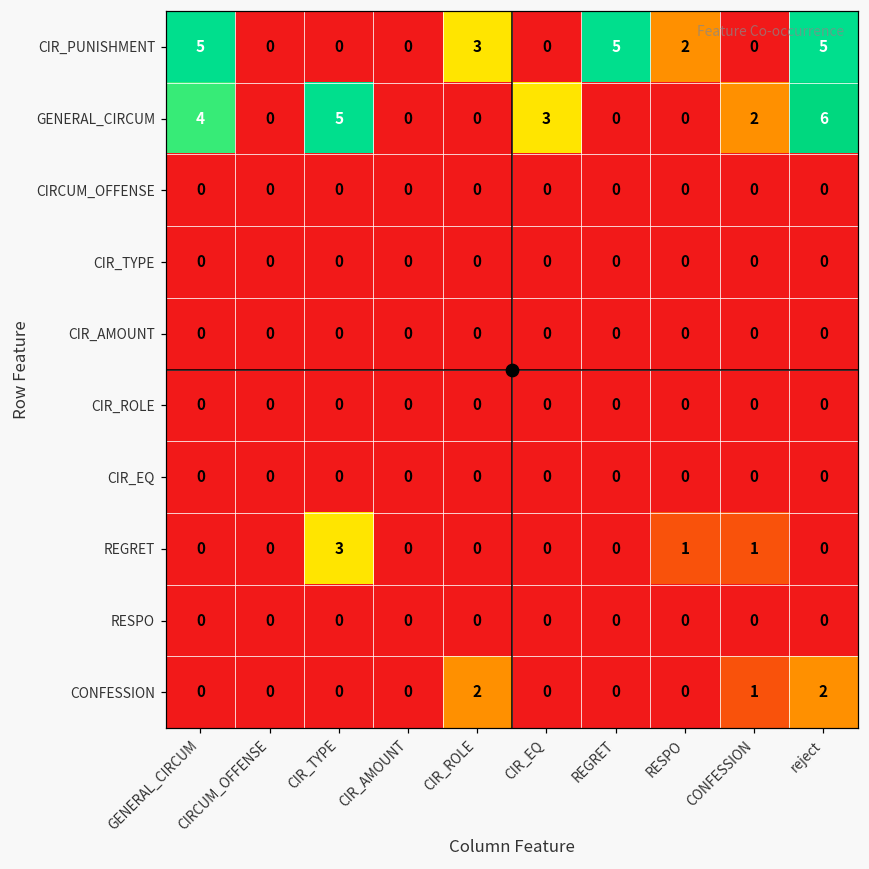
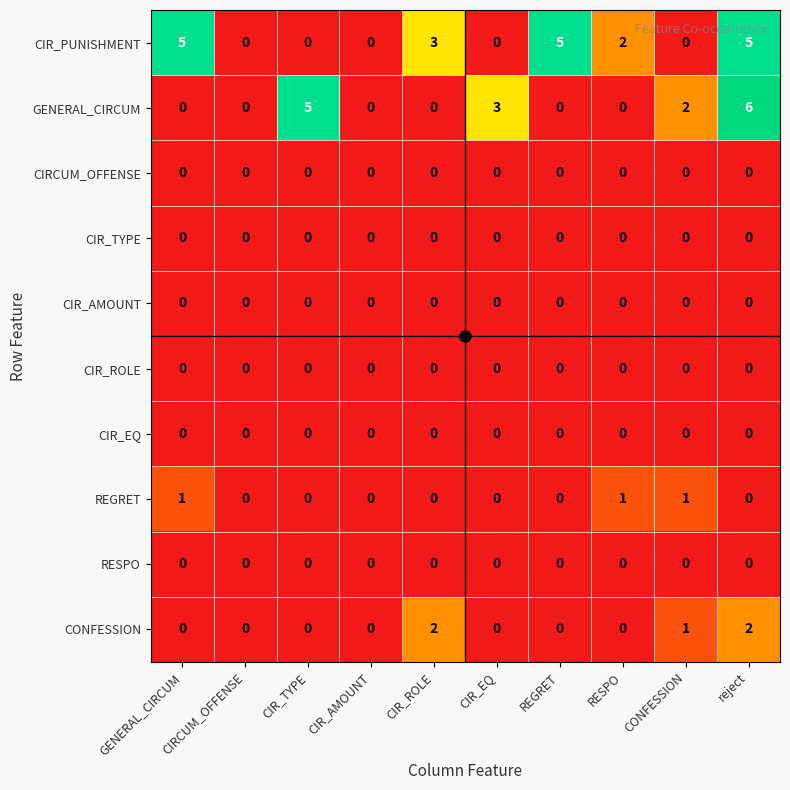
  {
    "CIR_PUNISHMENT": {
      "GENERAL_CIRCUM": 5,
      "CIRCUM_OFFENSE": 0,
      "CIR_TYPE": 0,
      "CIR_AMOUNT": 0,
      "CIR_ROLE": 3,
      "CIR_EQ": 0,
      "REGRET": 5,
      "RESPO": 2,
      "reject": 5
    },
    "GENERAL_CIRCUM": {
-     "GENERAL_CIRCUM": 4,
+     "GENERAL_CIRCUM": 0,
      "CIRCUM_OFFENSE": 0,
      "CIR_TYPE": 5,
      "CIR_AMOUNT": 0,
      "CIR_ROLE": 0,
      "CIR_EQ": 3,
      "REGRET": 0,
      "RESPO": 0,
      "CONFESSION": 2,
      "reject": 6
    },
    "CIRCUM_OFFENSE": {
      "GENERAL_CIRCUM": 0,
      "CIRCUM_OFFENSE": 0,
      "CIR_TYPE": 0,
      "CIR_AMOUNT": 0,
      "CIR_ROLE": 0,
      "CIR_EQ": 0,
      "REGRET": 0,
      "RESPO": 0,
      "CONFESSION": 0,
      "reject": 0
    },
    "CIR_TYPE": {
      "GENERAL_CIRCUM": 0,
      "CIRCUM_OFFENSE": 0,
      "CIR_TYPE": 0,
      "CIR_AMOUNT": 0,
      "CIR_ROLE": 0,
      "CIR_EQ": 0,
      "REGRET": 0,
      "RESPO": 0,
      "CONFESSION": 0,
      "reject": 0
    },
    "CIR_AMOUNT": {
      "GENERAL_CIRCUM": 0,
      "CIRCUM_OFFENSE": 0,
      "CIR_TYPE": 0,
      "CIR_AMOUNT": 0,
      "CIR_ROLE": 0,
      "CIR_EQ": 0,
      "REGRET": 0,
      "RESPO": 0,
      "CONFESSION": 0,
      "reject": 0
    },
    "CIR_ROLE": {
      "GENERAL_CIRCUM": 0,
      "CIRCUM_OFFENSE": 0,
      "CIR_TYPE": 0,
      "CIR_AMOUNT": 0,
      "CIR_ROLE": 0,
      "CIR_EQ": 0,
      "REGRET": 0,
      "RESPO": 0,
      "CONFESSION": 0,
      "reject": 0
    },
    "CIR_EQ": {
      "GENERAL_CIRCUM": 0,
      "CIRCUM_OFFENSE": 0,
      "CIR_TYPE": 0,
      "CIR_AMOUNT": 0,
      "CIR_ROLE": 0,
      "CIR_EQ": 0,
      "REGRET": 0,
      "RESPO": 0,
      "CONFESSION": 0,
      "reject": 0
    },
    "REGRET": {
-     "GENERAL_CIRCUM": 0,
+     "GENERAL_CIRCUM": 1,
      "CIRCUM_OFFENSE": 0,
-     "CIR_TYPE": 3,
+     "CIR_TYPE": 0,
      "CIR_AMOUNT": 0,
      "CIR_ROLE": 0,
      "CIR_EQ": 0,
      "REGRET": 0,
      "RESPO": 1,
      "CONFESSION": 1,
      "reject": 0
    },
    "RESPO": {
      "GENERAL_CIRCUM": 0,
      "CIRCUM_OFFENSE": 0,
      "CIR_TYPE": 0,
      "CIR_AMOUNT": 0,
      "CIR_ROLE": 0,
      "CIR_EQ": 0,
      "REGRET": 0,
      "RESPO": 0,
      "CONFESSION": 0,
      "reject": 0
    },
    "CONFESSION": {
      "GENERAL_CIRCUM": 0,
      "CIRCUM_OFFENSE": 0,
      "CIR_TYPE": 0,
      "CIR_AMOUNT": 0,
      "CIR_ROLE": 2,
      "CIR_EQ": 0,
      "REGRET": 0,
      "RESPO": 0,
      "CONFESSION": 1,
      "reject": 2
    }
  }
